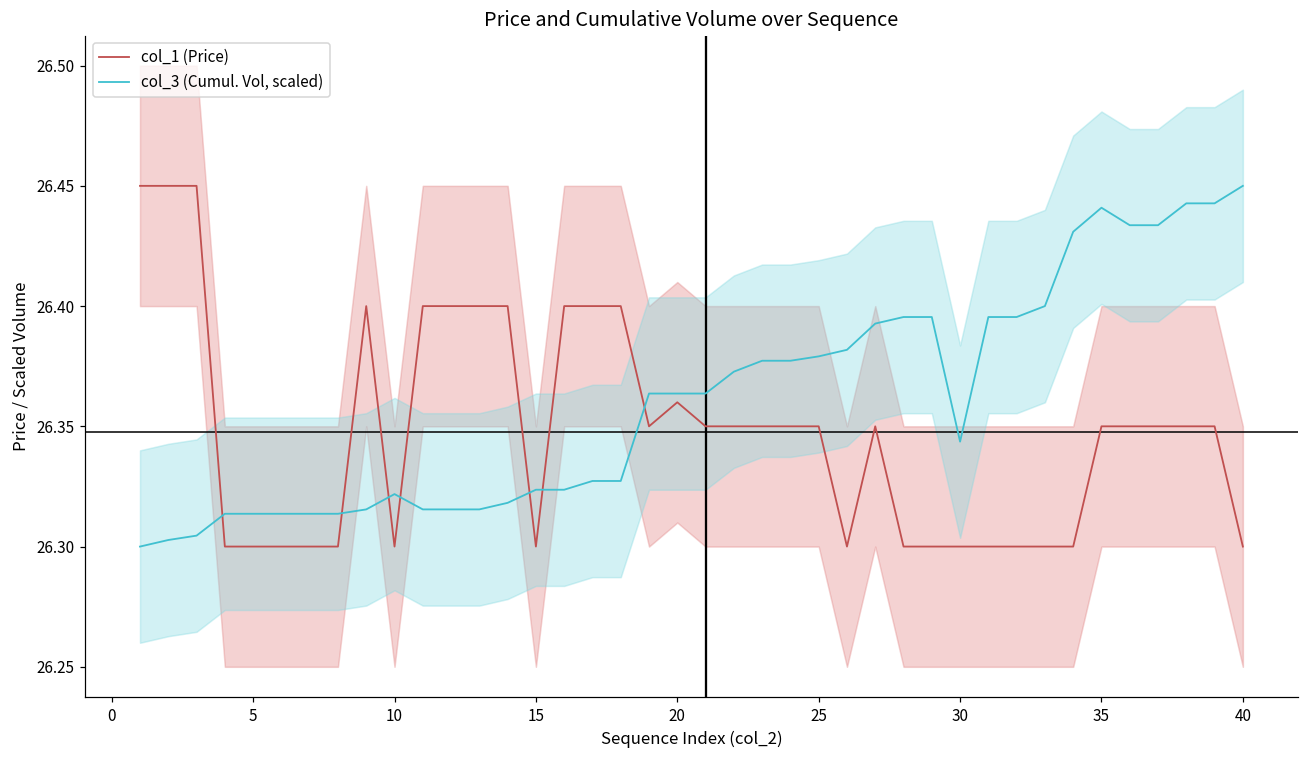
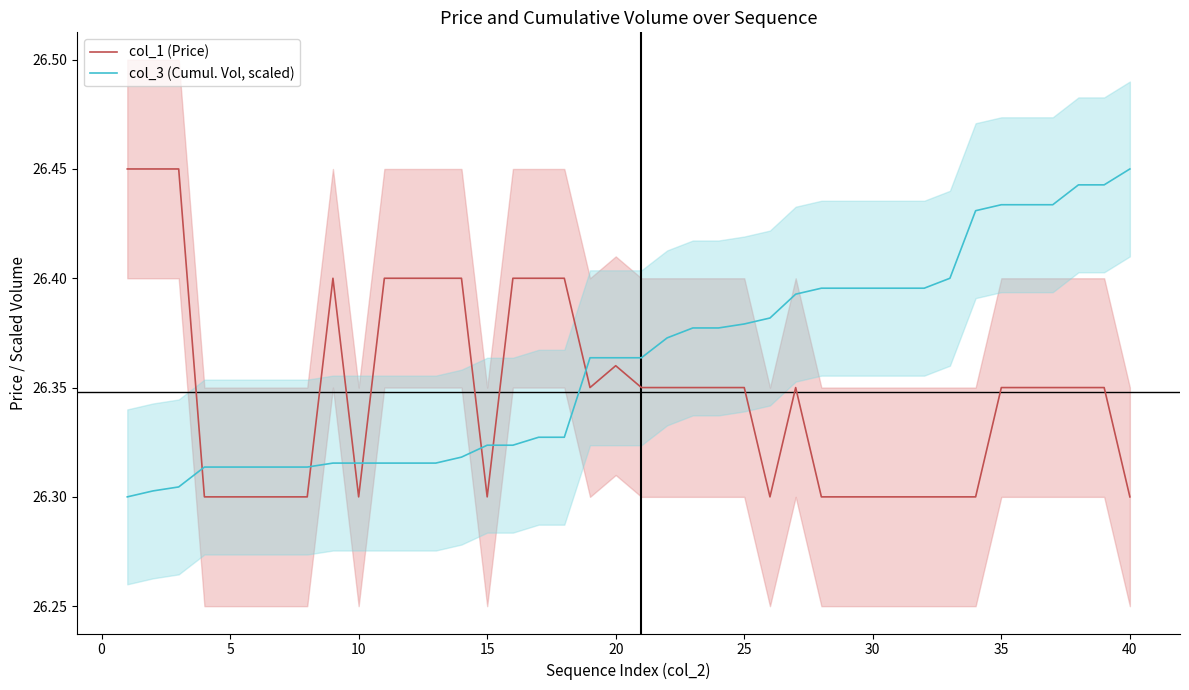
  {
    "col_1 (Price)": {
      "5": 26.300,
      "10": 26.300,
      "15": 26.300,
      "20": 26.360,
      "25": 26.350,
      "30": 26.300,
      "35": 26.350,
      "40": 26.300
    },
    "col_3 (Cumul. Vol, scaled)": {
      "5": 26.314,
-     "10": 26.322,
+     "10": 26.315,
      "15": 26.324,
      "20": 26.364,
      "25": 26.379,
-     "30": 26.344,
-     "35": 26.441,
+     "30": 26.395,
+     "35": 26.434,
      "40": 26.450
    }
  }
